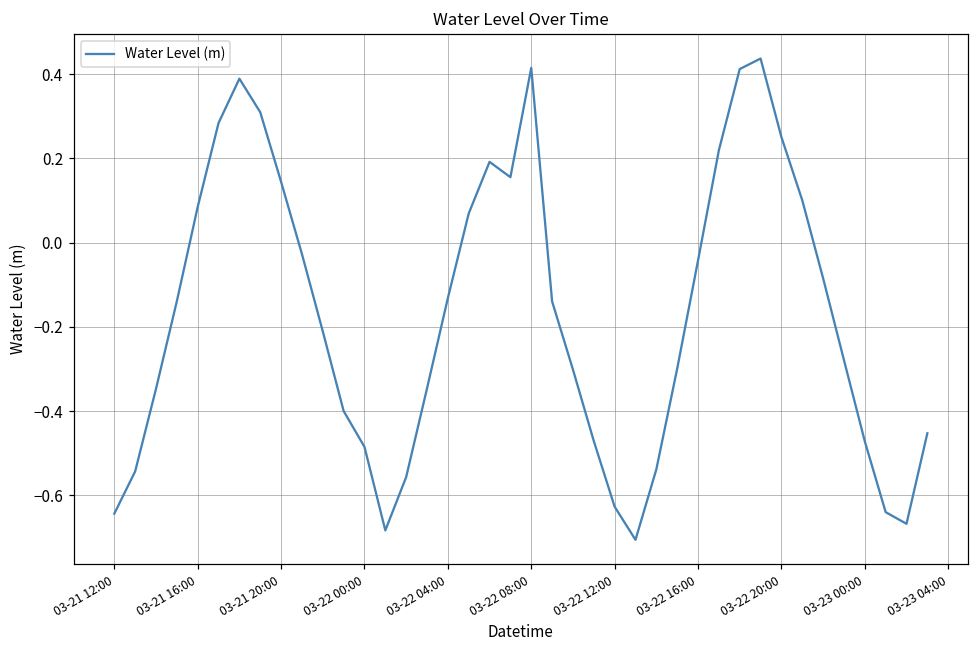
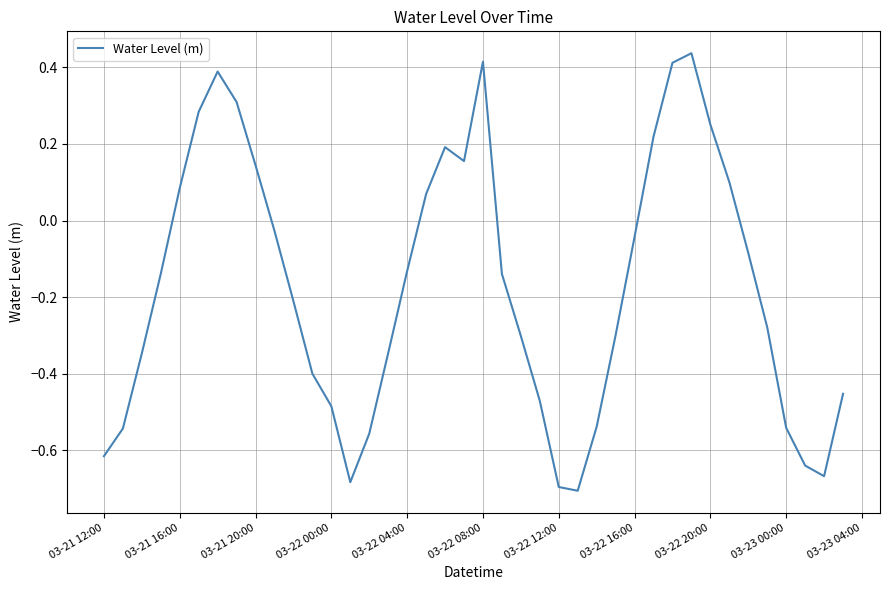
  {
-   "03-21 12:00": -0.64,
+   "03-21 12:00": -0.61,
    "03-21 16:00": 0.08,
    "03-21 20:00": 0.14,
    "03-22 00:00": -0.48,
    "03-22 04:00": -0.13,
    "03-22 08:00": 0.41,
-   "03-22 12:00": -0.63,
+   "03-22 12:00": -0.70,
    "03-22 16:00": -0.04,
    "03-22 20:00": 0.25,
-   "03-23 00:00": -0.47
+   "03-23 00:00": -0.54
  }
